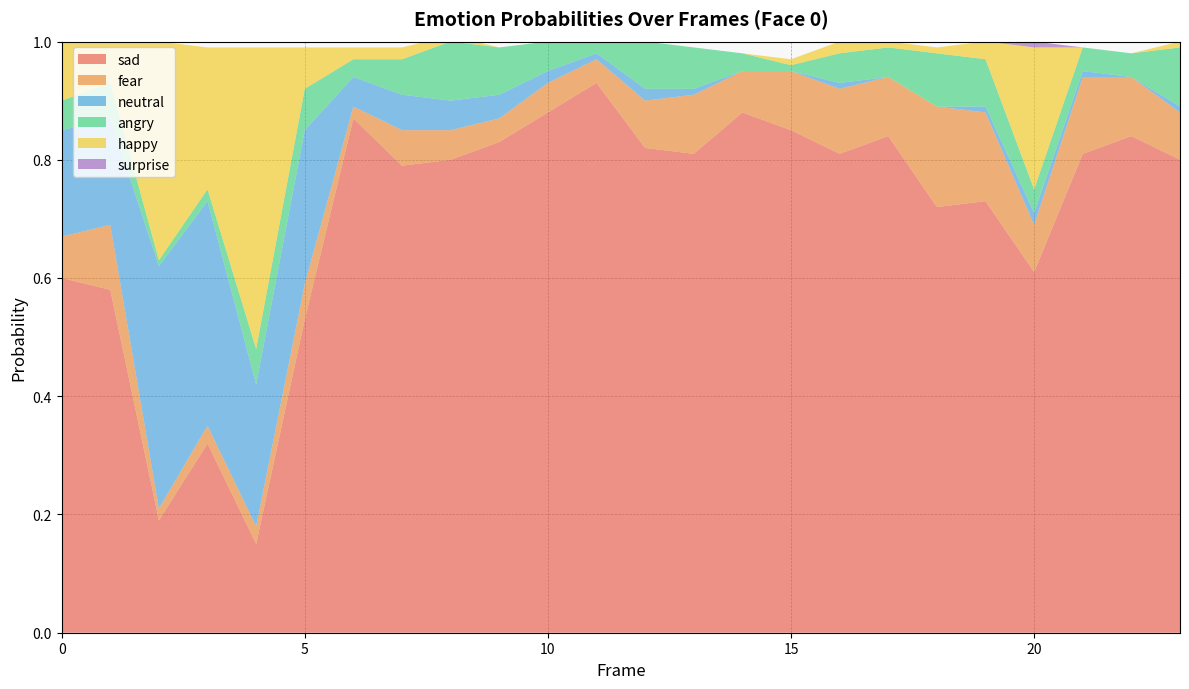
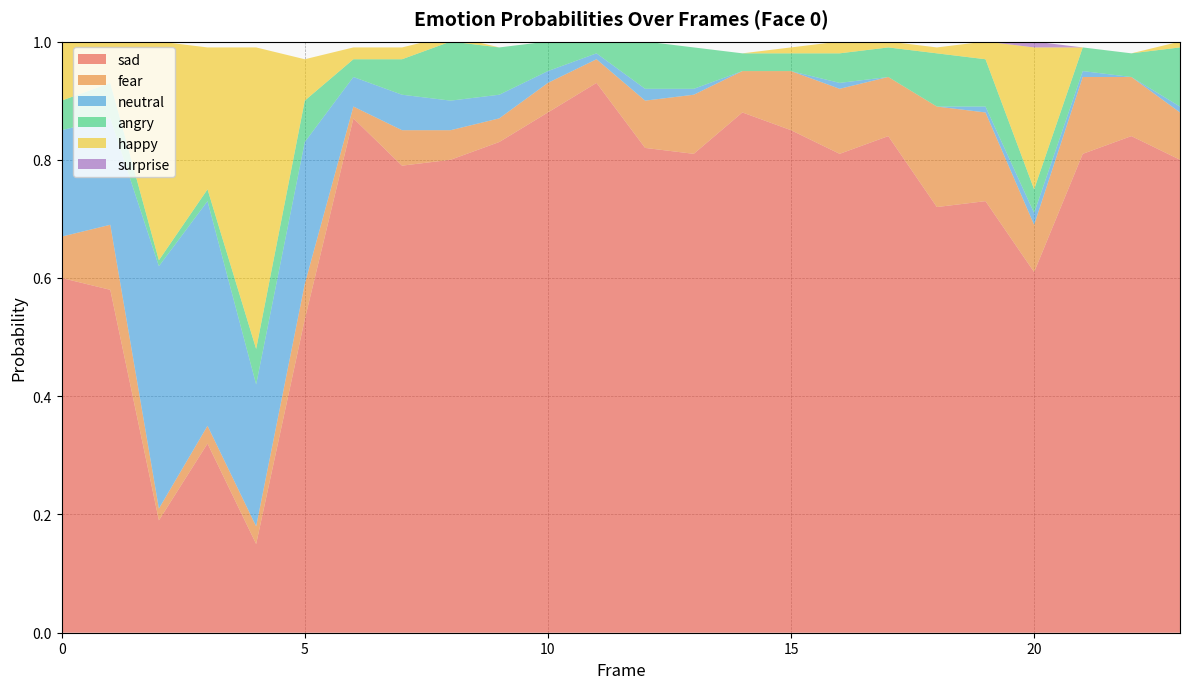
  {
    "neutral": {
      "0": 0.18,
-     "5": 0.26,
+     "5": 0.24,
      "10": 0.02,
      "20": 0.02
    },
    "angry": {
      "0": 0.05,
      "5": 0.07,
-     "15": 0.01,
+     "15": 0.03,
      "20": 0.04
    },
    "happy": {
      "20": 0.24
    },
    "surprise": {
      "20": 0.01
    }
  }
